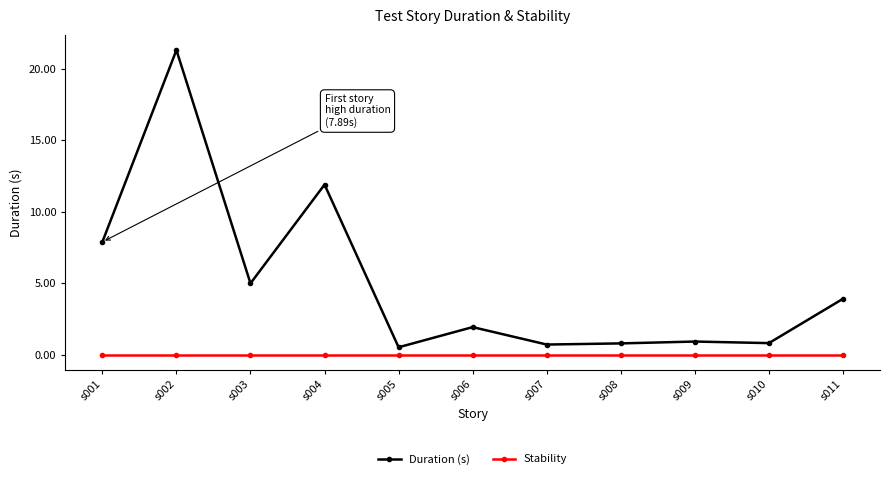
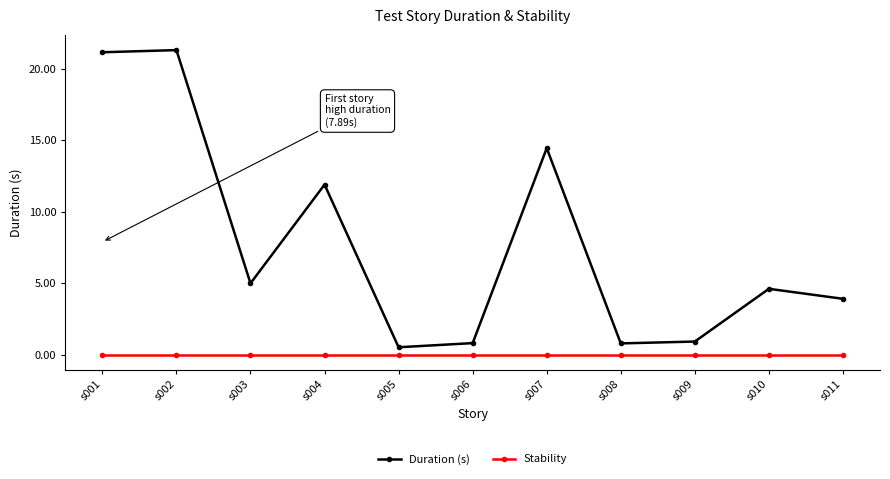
  {
    "Duration (s)": {
-     "s001": 7.9,
+     "s001": 21.2,
      "s002": 21.3,
      "s003": 5.0,
      "s005": 0.5,
-     "s006": 1.9,
-     "s007": 0.7,
+     "s006": 0.8,
+     "s007": 14.5,
      "s008": 0.8,
      "s009": 0.9,
-     "s010": 0.8,
+     "s010": 4.6,
      "s011": 3.9
    },
    "Stability": {
      "s001": 0.0,
      "s002": 0.0,
      "s003": 0.0,
      "s004": 0.0,
      "s005": 0.0,
      "s006": 0.0,
      "s007": 0.0,
      "s008": 0.0,
      "s009": 0.0,
      "s010": 0.0,
      "s011": 0.0
    }
  }
